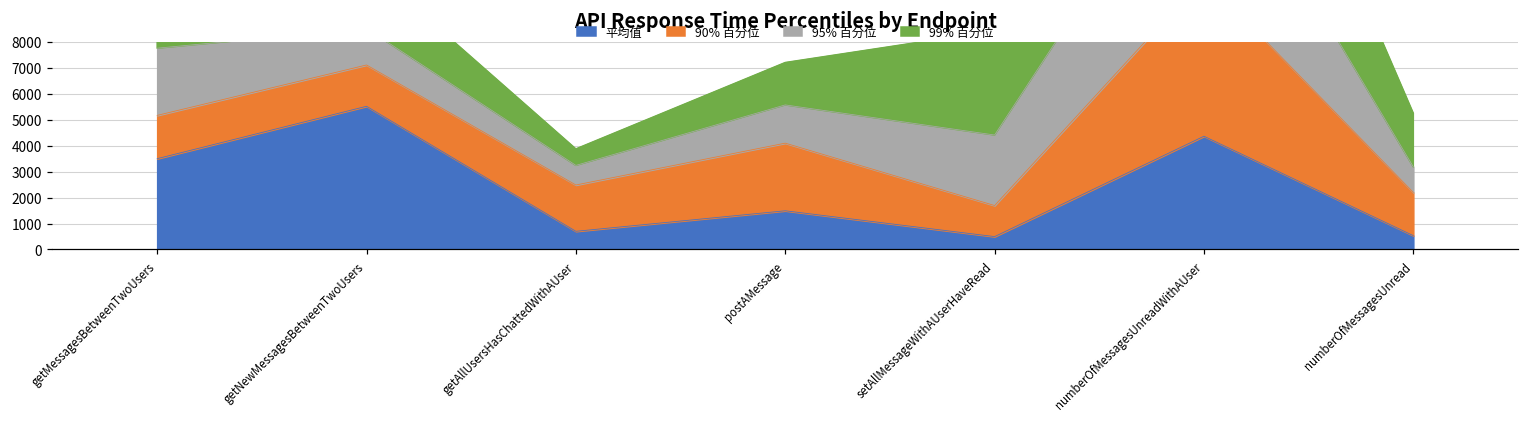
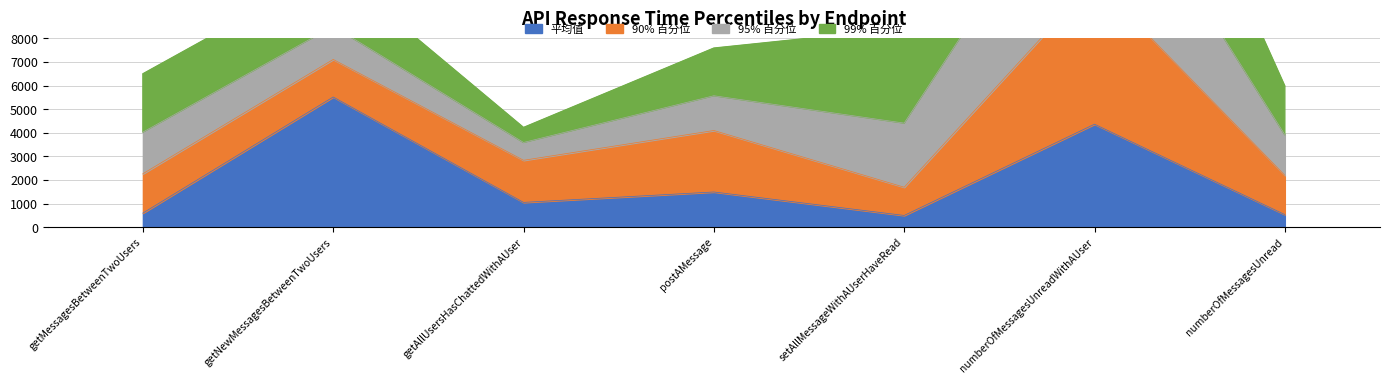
  {
    "平均值": {
-     "getMessagesBetweenTwoUsers": 3500,
+     "getMessagesBetweenTwoUsers": 600,
      "getNewMessagesBetweenTwoUsers": 5500,
-     "getAllUsersHasChattedWithAUser": 700,
+     "getAllUsersHasChattedWithAUser": 1100,
      "postAMessage": 1500,
      "setAllMessageWithAUserHaveRead": 500,
      "numberOfMessagesUnreadWithAUser": 4400,
      "numberOfMessagesUnread": 500
    },
    "90% 百分位": {
      "getNewMessagesBetweenTwoUsers": 7100,
      "postAMessage": 4100,
      "setAllMessageWithAUserHaveRead": 1700,
      "numberOfMessagesUnread": 2200
    },
    "95% 百分位": {
-     "getMessagesBetweenTwoUsers": 2600,
+     "getMessagesBetweenTwoUsers": 1800,
      "postAMessage": 5600,
      "setAllMessageWithAUserHaveRead": 4400,
-     "numberOfMessagesUnread": 1000
+     "numberOfMessagesUnread": 1700
    },
    "99% 百分位": {
      "getAllUsersHasChattedWithAUser": 600,
-     "postAMessage": 1600,
+     "postAMessage": 2000,
      "numberOfMessagesUnread": 2100
    }
  }
